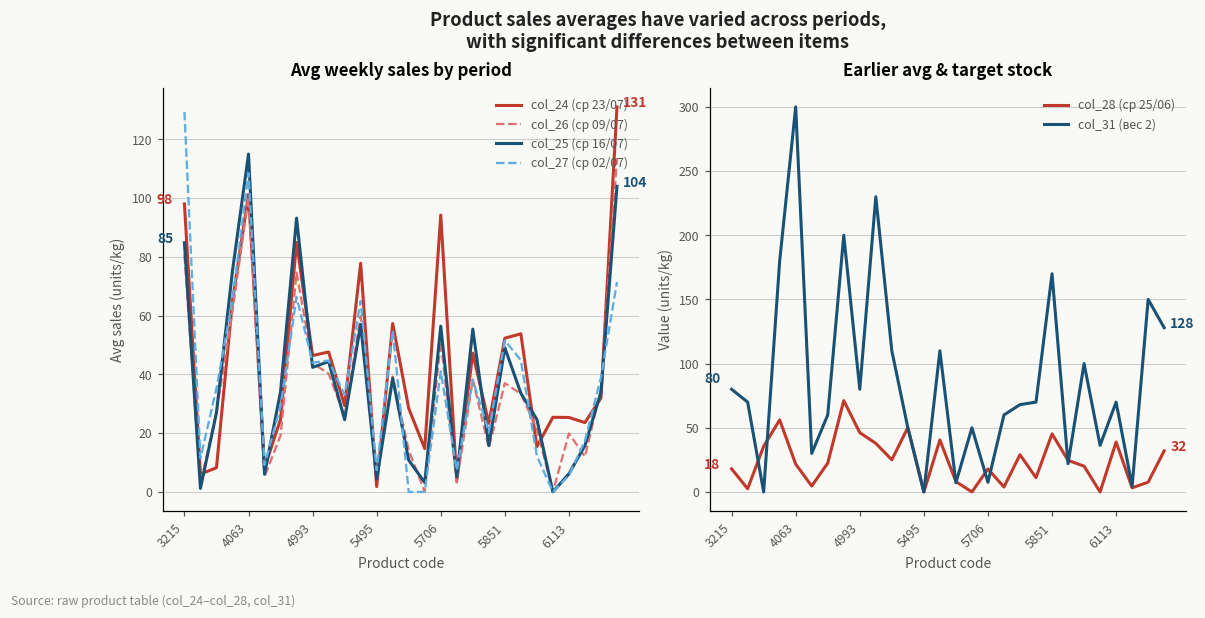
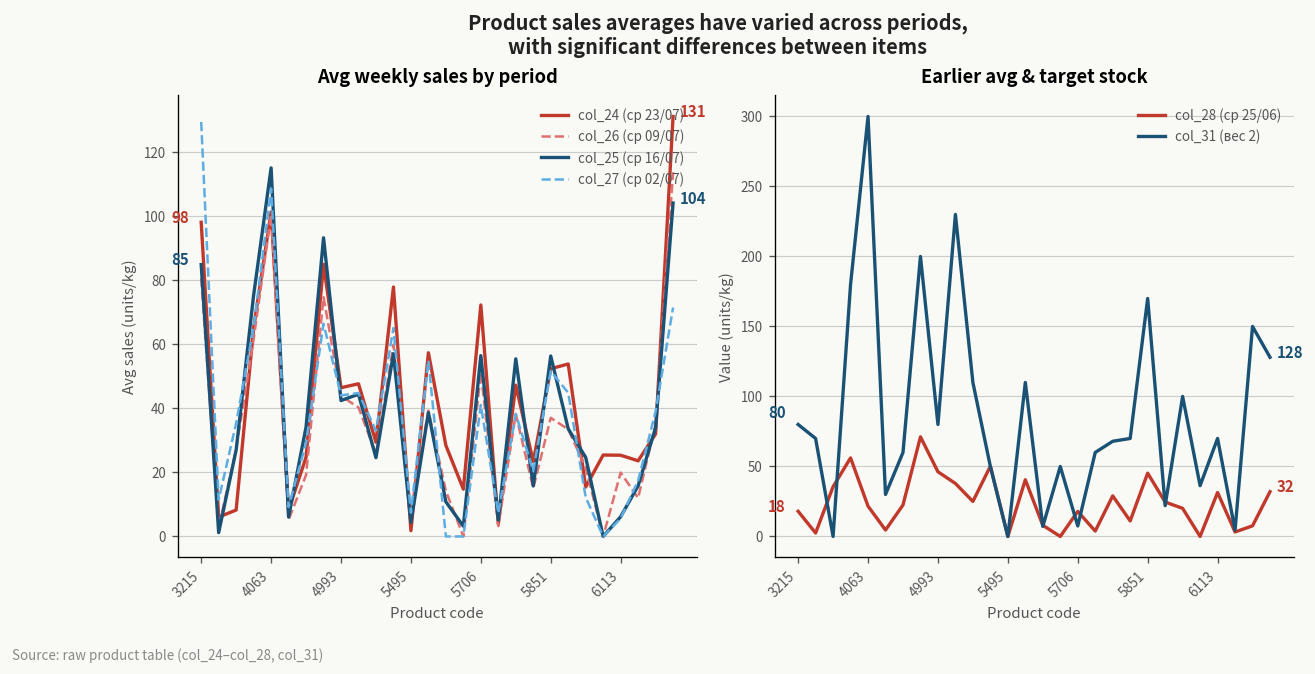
  {
    "Avg weekly sales by period": {
      "col_24 (ср 23/07)": {
        "4993": 46,
        "5495": 2,
-       "5706": 94,
+       "5706": 72,
        "6113": 25
      },
      "col_26 (ср 09/07)": {
        "3215": 81,
        "5706": 51,
        "5851": 37,
        "6113": 20
      },
      "col_25 (ср 16/07)": {
        "4063": 115,
        "4993": 42,
        "5495": 4,
        "5706": 56,
-       "5851": 49
+       "5851": 56
      },
      "col_27 (ср 02/07)": {
        "3215": 129,
        "4063": 108,
        "5706": 41
      }
    },
    "Earlier avg & target stock": {
      "col_28 (ср 25/06)": {
        "4063": 22,
        "4993": 46,
        "5706": 18,
        "5851": 45,
-       "6113": 39
+       "6113": 31
      },
      "col_31 (вес 2)": {
        "3215": 80
      }
    }
  }
